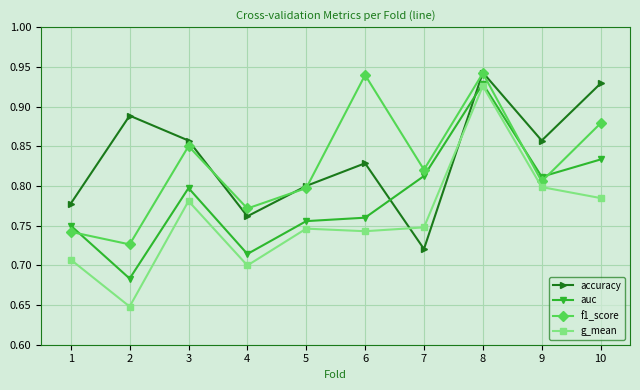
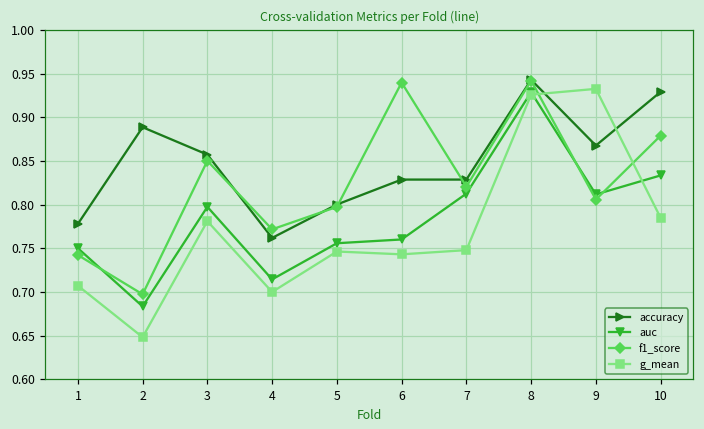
  {
    "accuracy": {
      "1": 0.78,
      "2": 0.89,
      "3": 0.86,
      "4": 0.76,
      "6": 0.83,
-     "7": 0.72,
-     "9": 0.86,
+     "7": 0.83,
+     "9": 0.87,
      "10": 0.93
    },
    "auc": {
      "1": 0.75,
      "2": 0.68,
      "3": 0.80,
      "4": 0.71,
      "5": 0.76,
      "6": 0.76,
      "7": 0.81,
      "9": 0.81,
      "10": 0.83
    },
    "f1_score": {
      "1": 0.74,
-     "2": 0.73,
+     "2": 0.70,
      "3": 0.85,
      "4": 0.77,
      "6": 0.94,
      "7": 0.82,
      "9": 0.81,
      "10": 0.88
    },
    "g_mean": {
      "1": 0.71,
      "2": 0.65,
      "3": 0.78,
      "4": 0.70,
      "5": 0.75,
      "6": 0.74,
      "7": 0.75,
-     "9": 0.80,
+     "9": 0.93,
      "10": 0.78
    }
  }
